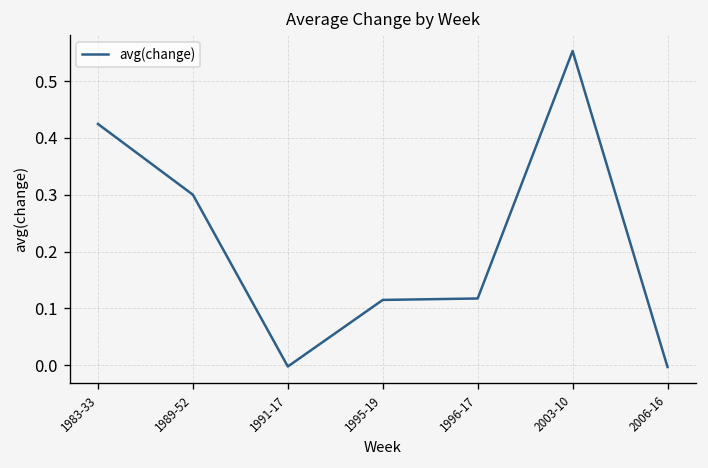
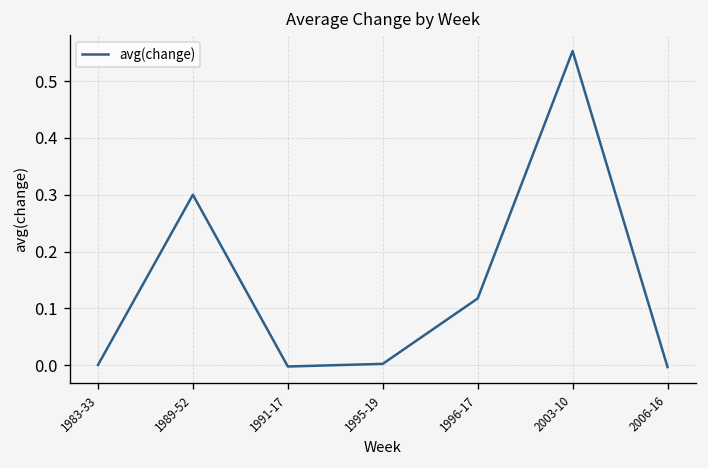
  {
-   "1983-33": 0.42,
+   "1983-33": 0.00,
    "1989-52": 0.30,
    "1991-17": 0.00,
-   "1995-19": 0.11,
+   "1995-19": 0.00,
    "1996-17": 0.12,
    "2003-10": 0.55,
    "2006-16": 0.00
  }
